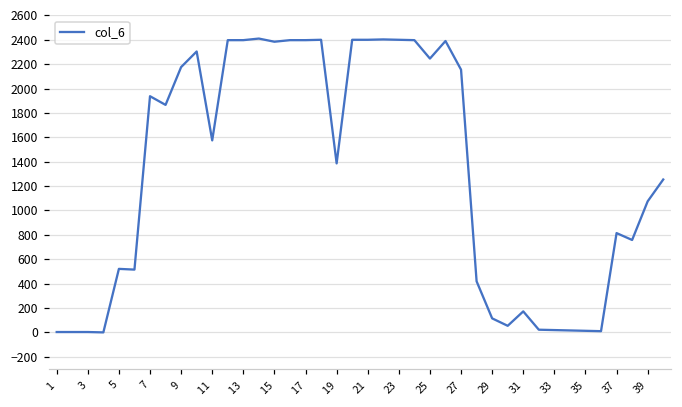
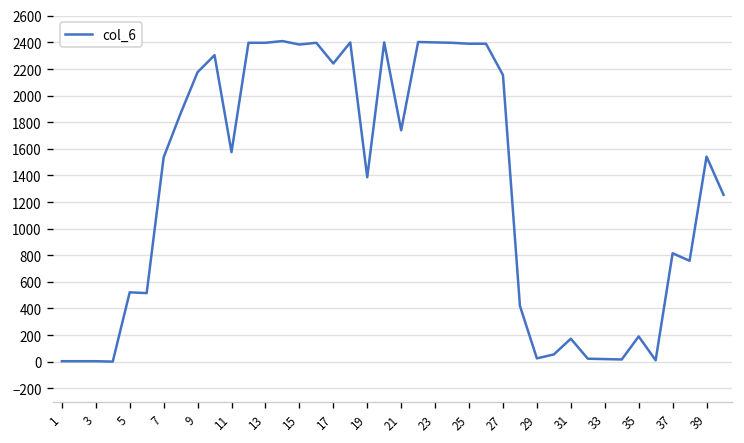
  {
    "1": 0,
    "3": 0,
    "5": 520,
-   "7": 1940,
+   "7": 1540,
    "9": 2180,
    "11": 1570,
    "13": 2400,
    "15": 2380,
-   "17": 2400,
+   "17": 2240,
    "19": 1390,
-   "21": 2400,
+   "21": 1740,
    "23": 2400,
-   "25": 2250,
+   "25": 2390,
    "27": 2150,
-   "29": 120,
+   "29": 20,
    "31": 170,
    "33": 20,
-   "35": 10,
+   "35": 190,
    "37": 810,
-   "39": 1080
+   "39": 1540
  }
